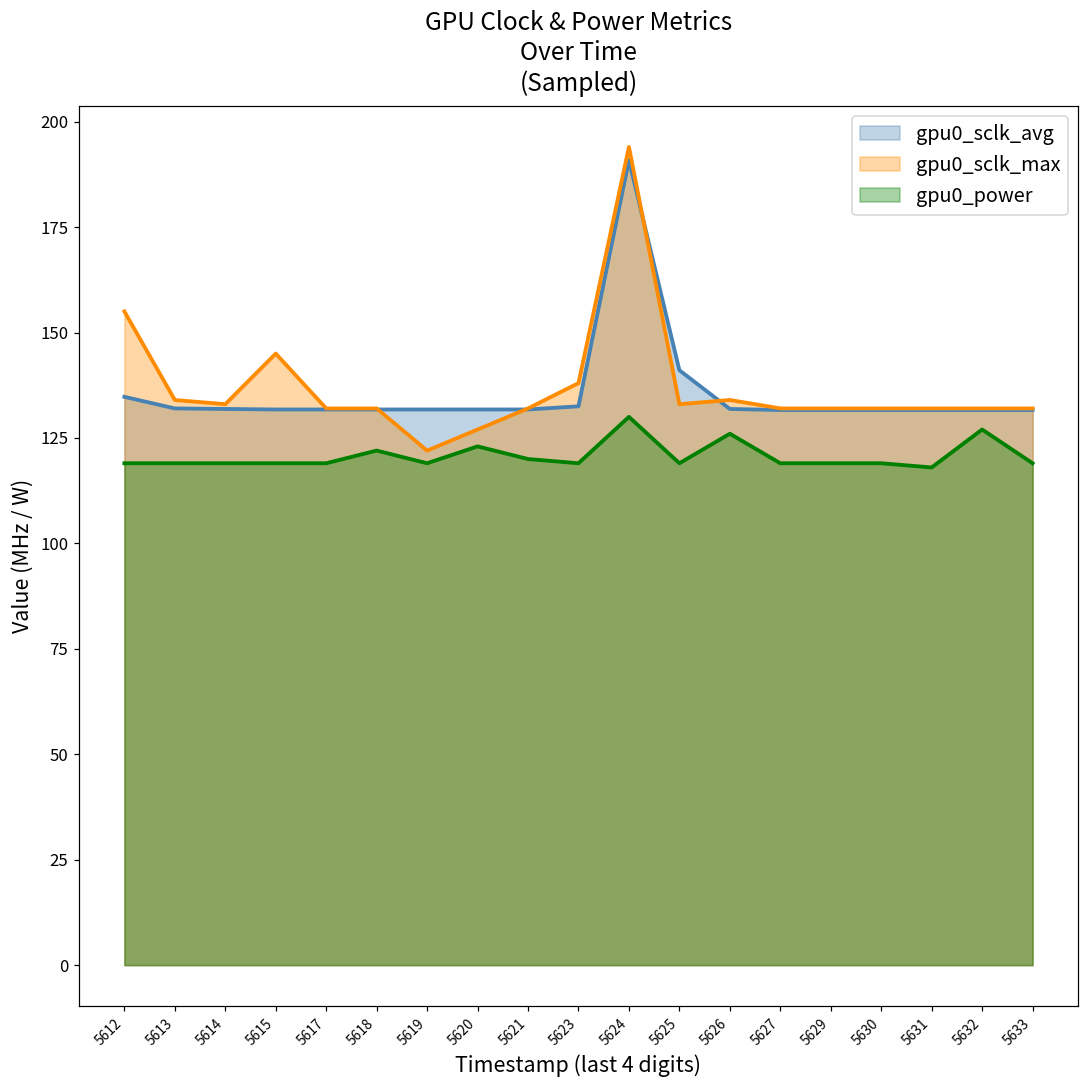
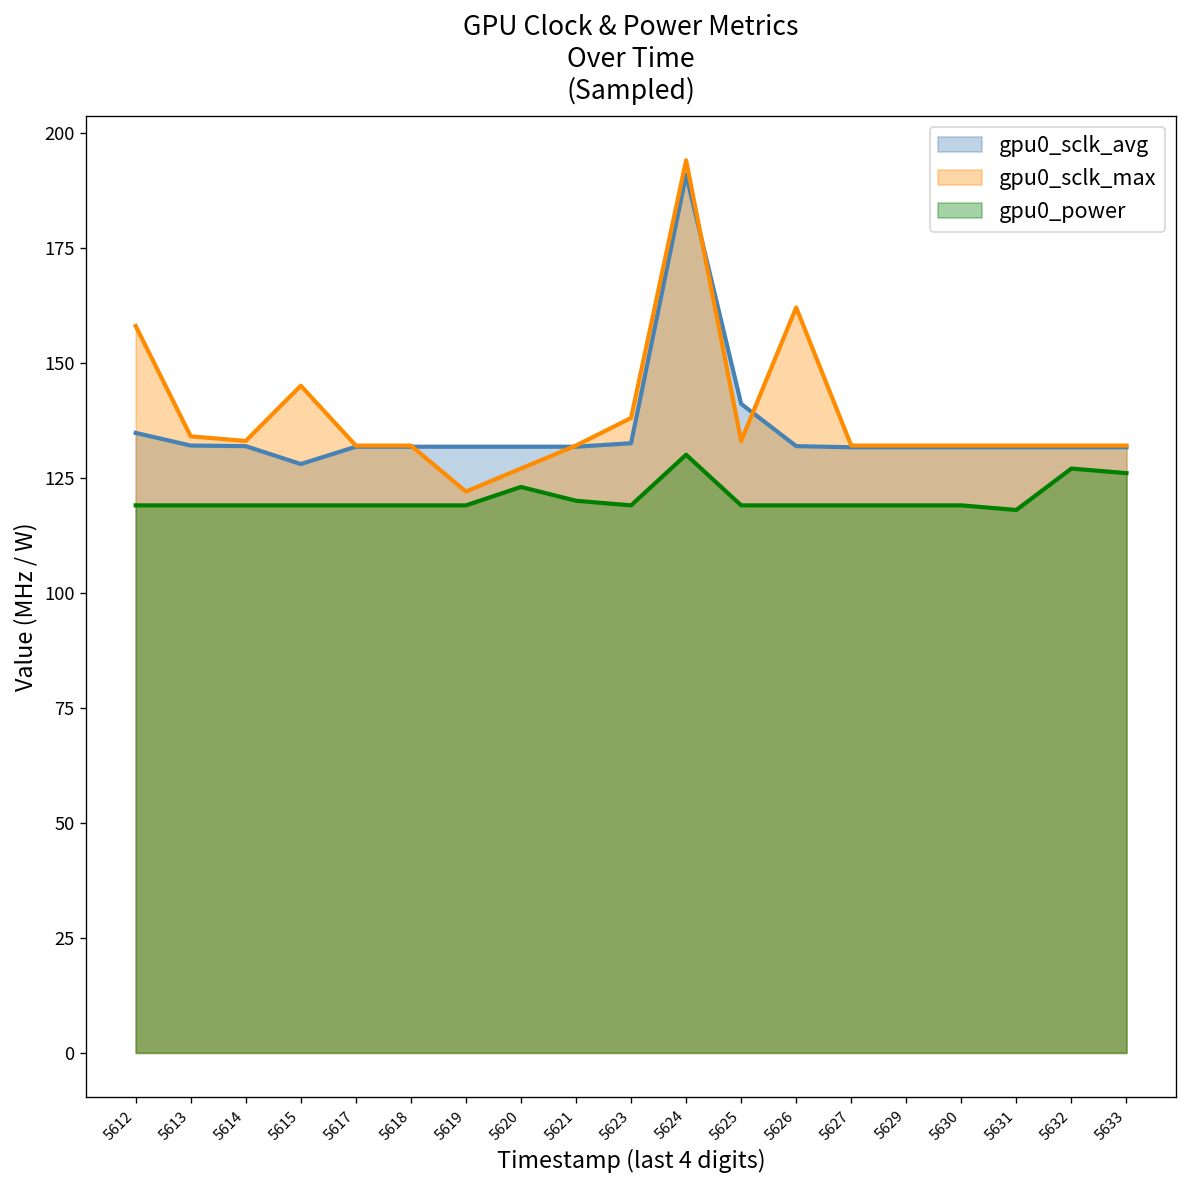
  {
    "gpu0_sclk_avg": {
      "5612": 135,
      "5613": 132,
      "5614": 132,
-     "5615": 132,
+     "5615": 128,
      "5619": 132,
      "5620": 132,
      "5623": 133,
      "5624": 191,
      "5625": 141,
      "5626": 132
    },
    "gpu0_sclk_max": {
-     "5612": 155,
+     "5612": 158,
      "5613": 134,
      "5614": 133,
      "5615": 145,
      "5619": 122,
      "5620": 127,
      "5623": 138,
      "5624": 194,
      "5625": 133,
-     "5626": 134
+     "5626": 162
    },
    "gpu0_power": {
      "5612": 119,
      "5613": 119,
      "5614": 119,
      "5615": 119,
      "5617": 119,
-     "5618": 122,
+     "5618": 119,
      "5619": 119,
      "5620": 123,
      "5621": 120,
      "5623": 119,
      "5624": 130,
      "5625": 119,
-     "5626": 126,
+     "5626": 119,
      "5627": 119,
      "5629": 119,
      "5630": 119,
      "5631": 118,
      "5632": 127,
-     "5633": 119
+     "5633": 126
    }
  }
